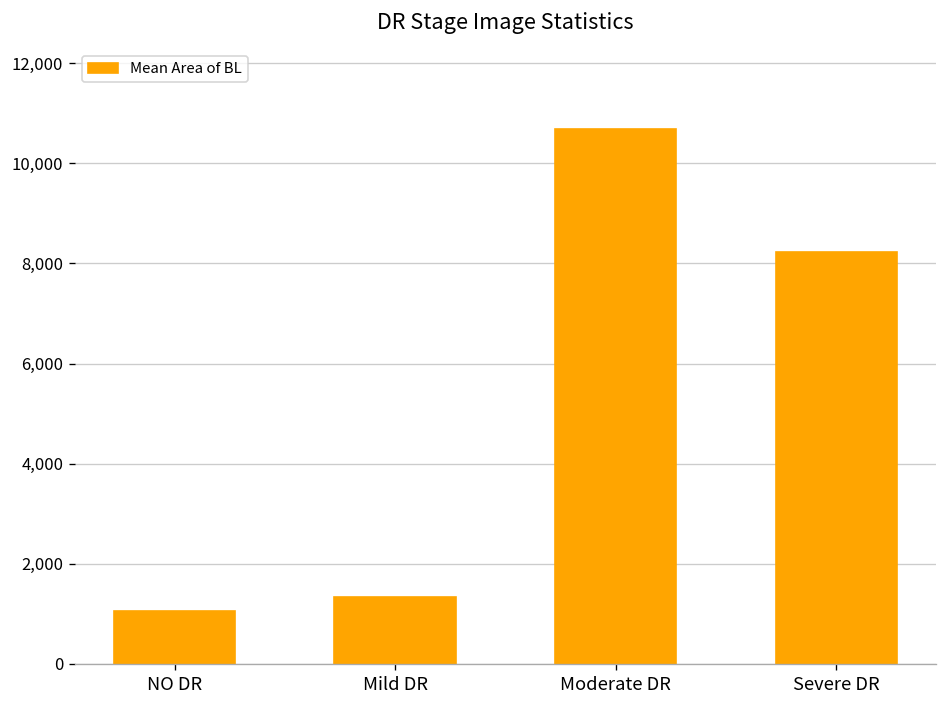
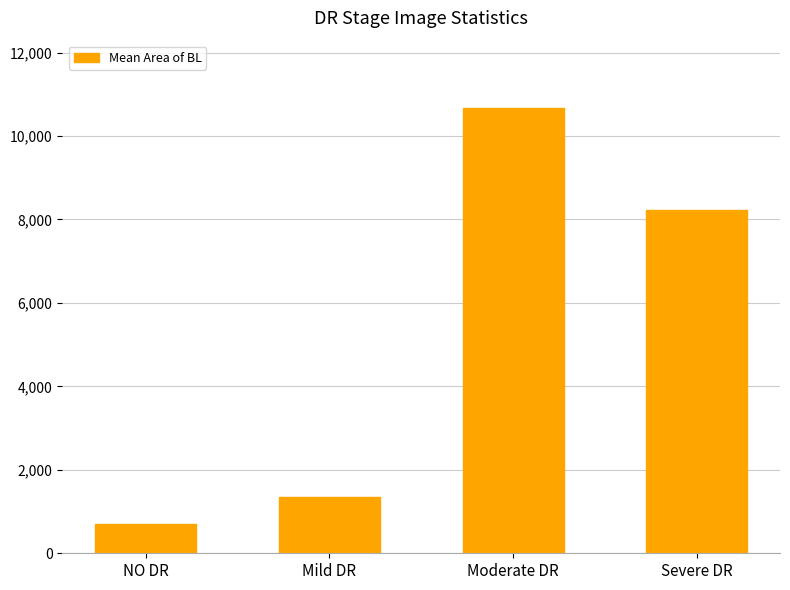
  {
-   "NO DR": "1,000",
+   "NO DR": "700",
    "Mild DR": "1,300",
    "Moderate DR": "10,700",
    "Severe DR": "8,200"
  }
